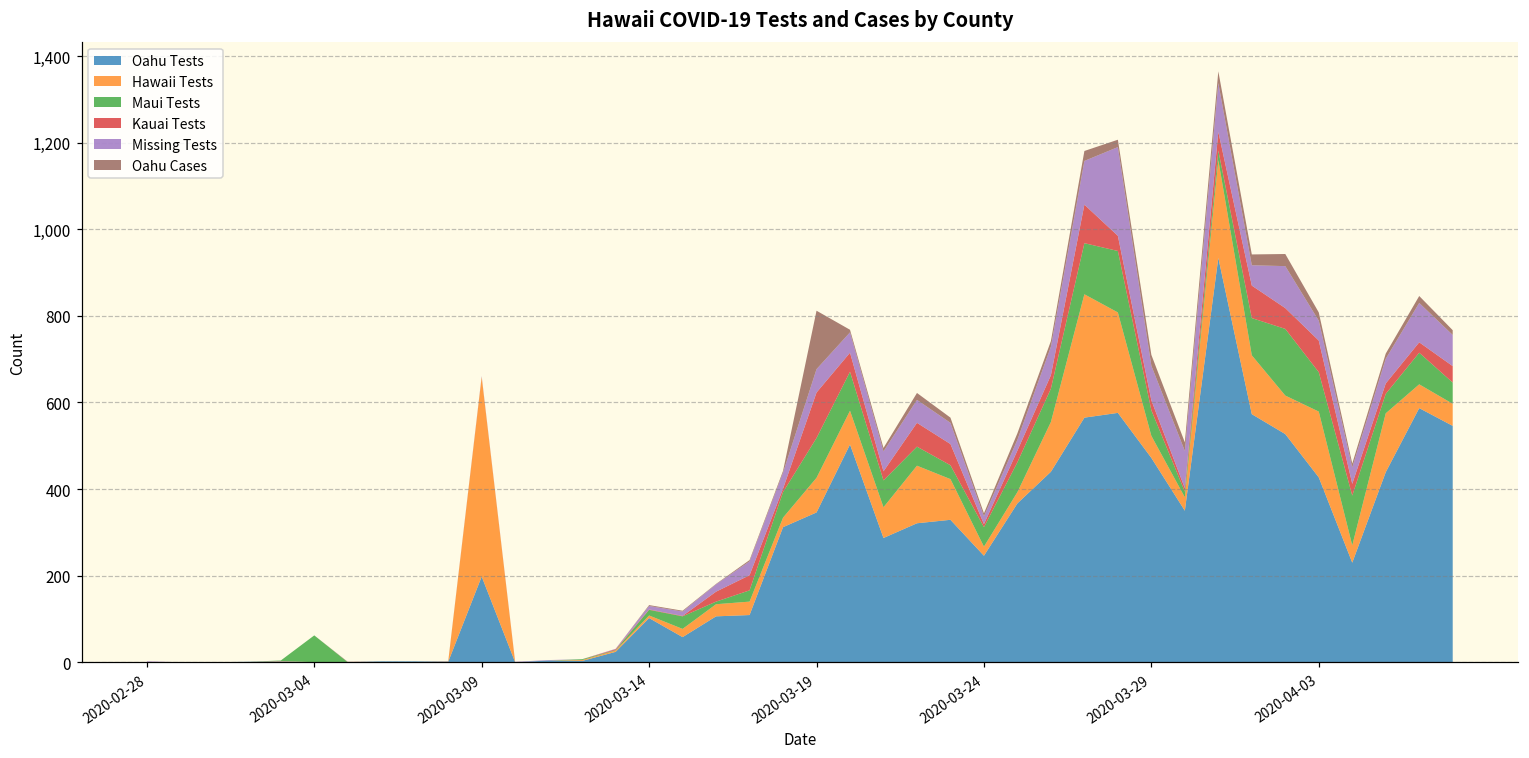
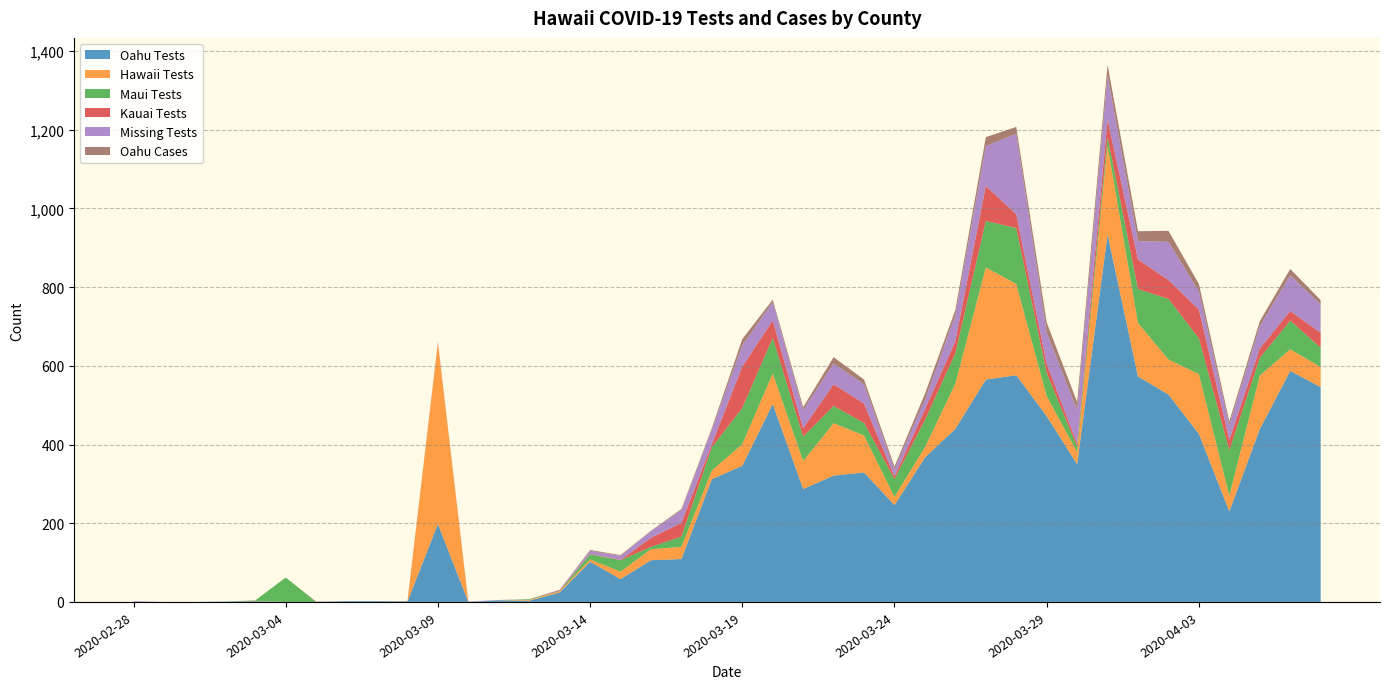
  {
    "Oahu Tests": {
      "2020-03-09": 200,
      "2020-03-19": 350,
      "2020-03-24": 250,
      "2020-03-29": 470,
      "2020-04-03": 430
    },
    "Hawaii Tests": {
-     "2020-03-19": 80,
+     "2020-03-19": 60,
      "2020-03-24": 20,
      "2020-03-29": 50,
      "2020-04-03": 150
    },
    "Maui Tests": {
      "2020-03-19": 90,
      "2020-03-24": 50,
      "2020-03-29": 60,
      "2020-04-03": 90
    },
    "Kauai Tests": {
      "2020-03-19": 110,
      "2020-03-24": 10,
      "2020-03-29": 20,
      "2020-04-03": 70
    },
    "Missing Tests": {
      "2020-03-19": 50,
      "2020-03-24": 20,
      "2020-03-29": 80,
      "2020-04-03": 50
    },
    "Oahu Cases": {
-     "2020-03-19": 140,
+     "2020-03-19": 20,
      "2020-03-24": 10,
      "2020-03-29": 30,
      "2020-04-03": 20
    }
  }
